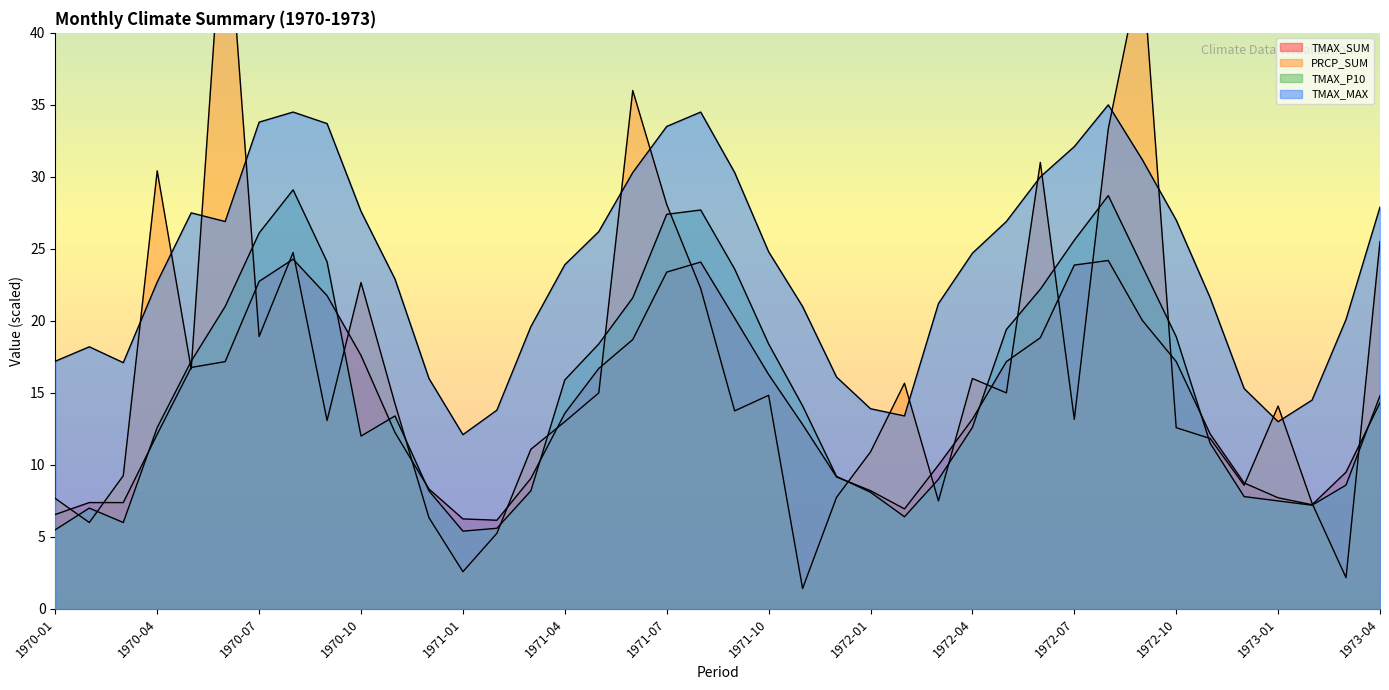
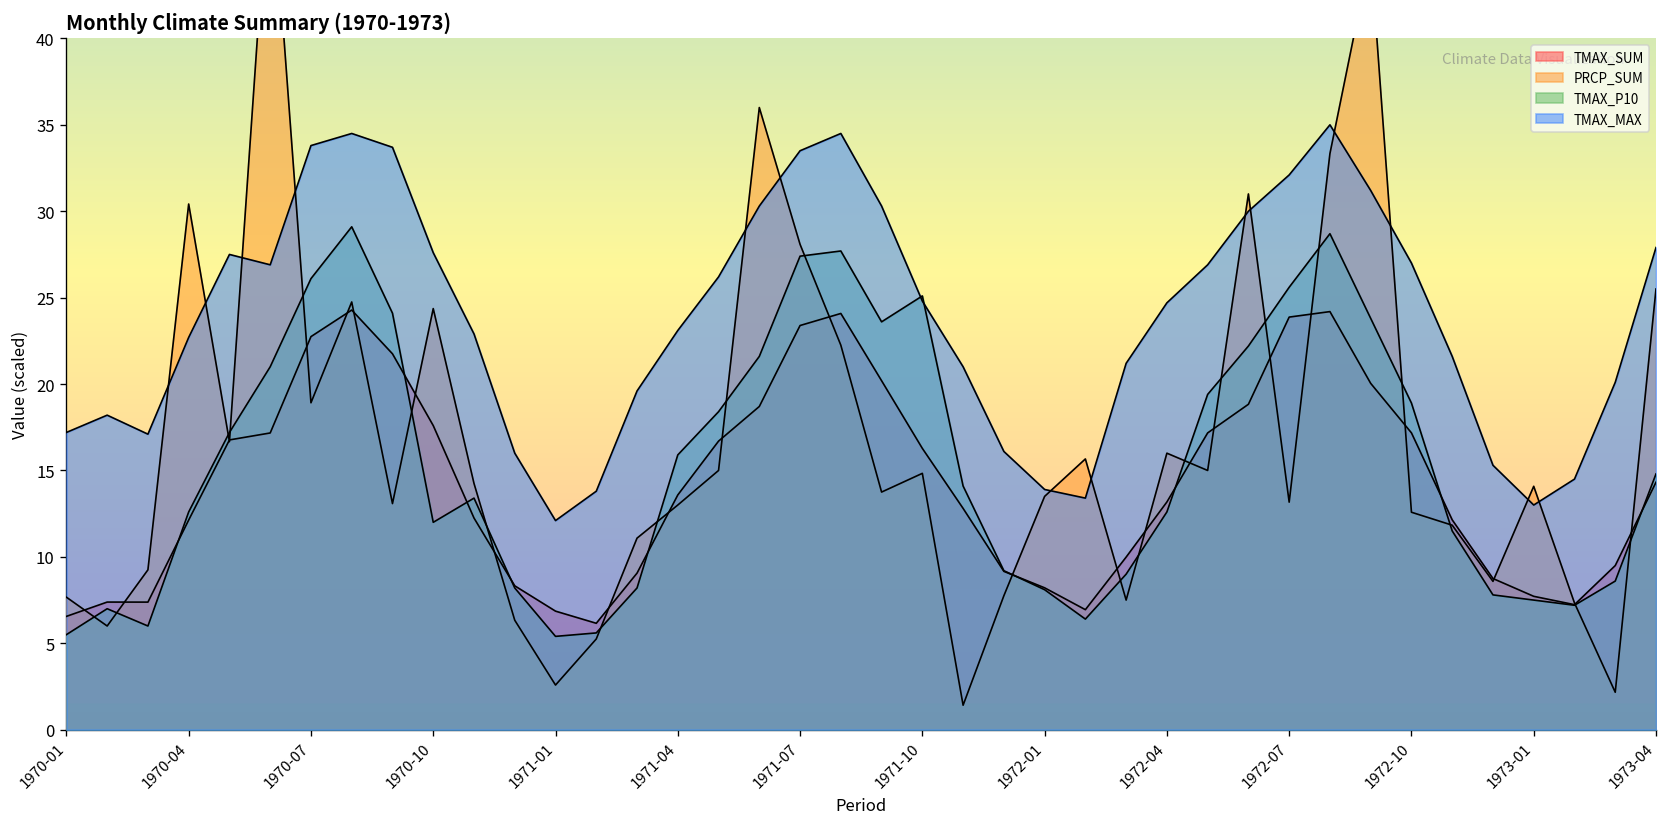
  {
    "TMAX_SUM": {
      "1970-01": 6.6,
      "1970-04": 12.1,
      "1970-07": 22.7,
      "1970-10": 17.6,
-     "1971-01": 6.3,
+     "1971-01": 6.9,
      "1971-04": 13.6,
      "1971-07": 23.4,
      "1971-10": 16.3,
      "1972-04": 13.2,
      "1972-07": 23.9,
      "1972-10": 17.2,
      "1973-01": 7.7,
      "1973-04": 14.3
    },
    "PRCP_SUM": {
      "1970-01": 7.7,
      "1970-04": 30.4,
      "1970-07": 18.9,
-     "1970-10": 22.7,
+     "1970-10": 24.4,
      "1971-01": 2.6,
      "1971-04": 13.0,
      "1971-07": 28.1,
      "1971-10": 14.8,
-     "1972-01": 10.9,
+     "1972-01": 13.5,
      "1972-04": 16.0,
      "1972-07": 13.2,
      "1972-10": 12.6,
      "1973-01": 14.1,
      "1973-04": 25.5
    },
    "TMAX_P10": {
      "1970-01": 5.5,
      "1970-04": 12.6,
      "1970-07": 26.1,
      "1970-10": 12.0,
      "1971-01": 5.4,
      "1971-04": 15.9,
      "1971-07": 27.4,
-     "1971-10": 18.4,
+     "1971-10": 25.1,
      "1972-04": 12.6,
      "1972-07": 25.6,
      "1972-10": 18.9,
      "1973-01": 7.5,
      "1973-04": 14.8
    },
    "TMAX_MAX": {
      "1970-01": 17.2,
      "1970-04": 22.7,
      "1970-07": 33.8,
      "1970-10": 27.6,
      "1971-01": 12.1,
-     "1971-04": 23.9,
+     "1971-04": 23.1,
      "1971-07": 33.5,
      "1971-10": 24.8,
      "1972-01": 13.9,
      "1972-04": 24.7,
      "1972-07": 32.1,
      "1972-10": 27.0,
      "1973-01": 13.0,
      "1973-04": 27.9
    }
  }
